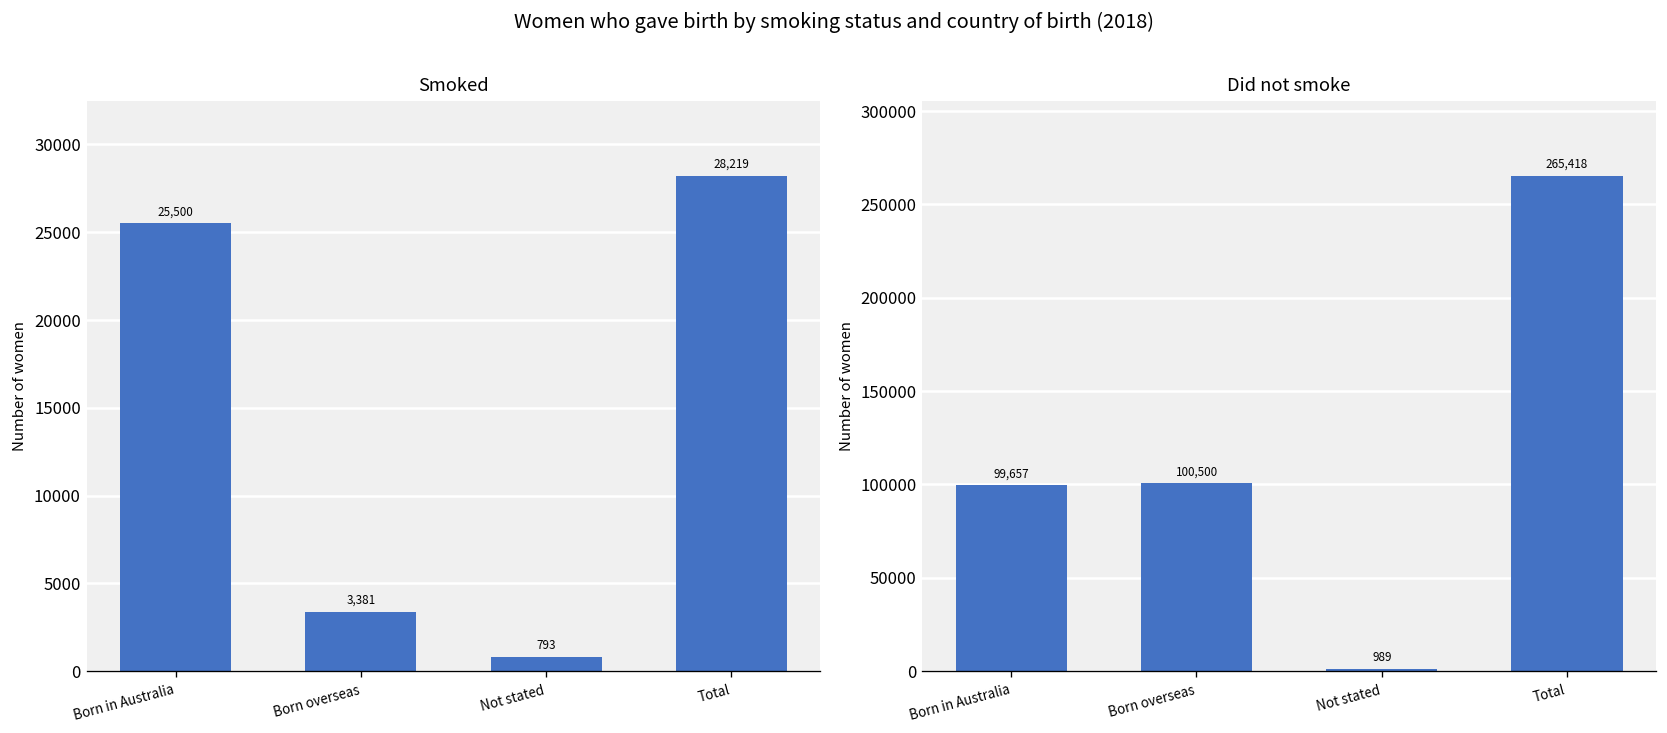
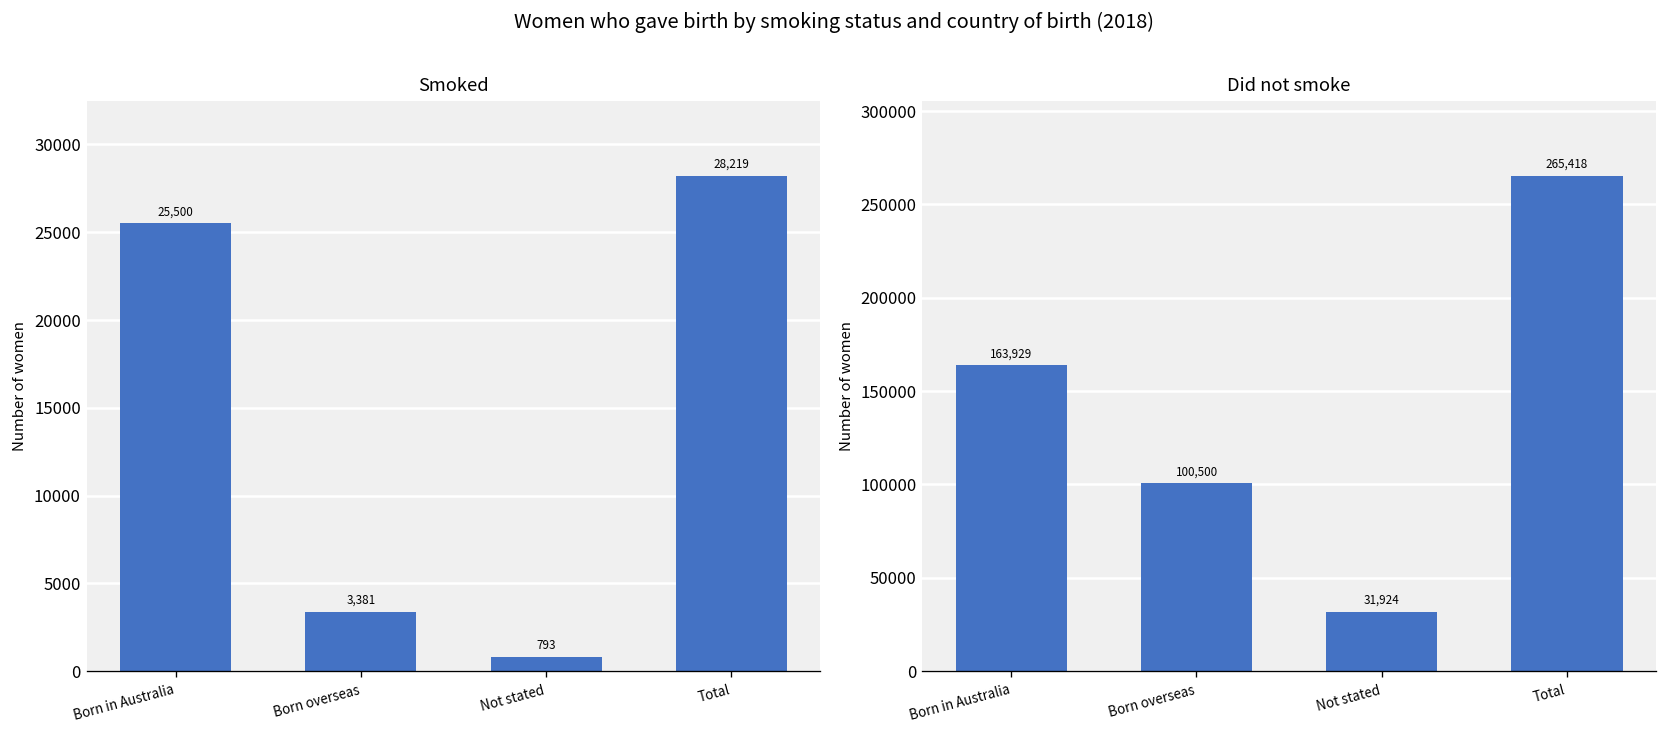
  {
    "Smoked": {
      "Born in Australia": "25,500",
      "Born overseas": "3,381",
      "Not stated": "793",
      "Total": "28,219"
    },
    "Did not smoke": {
-     "Born in Australia": "99,657",
+     "Born in Australia": "163,929",
      "Born overseas": "100,500",
-     "Not stated": "989",
+     "Not stated": "31,924",
      "Total": "265,418"
    }
  }
